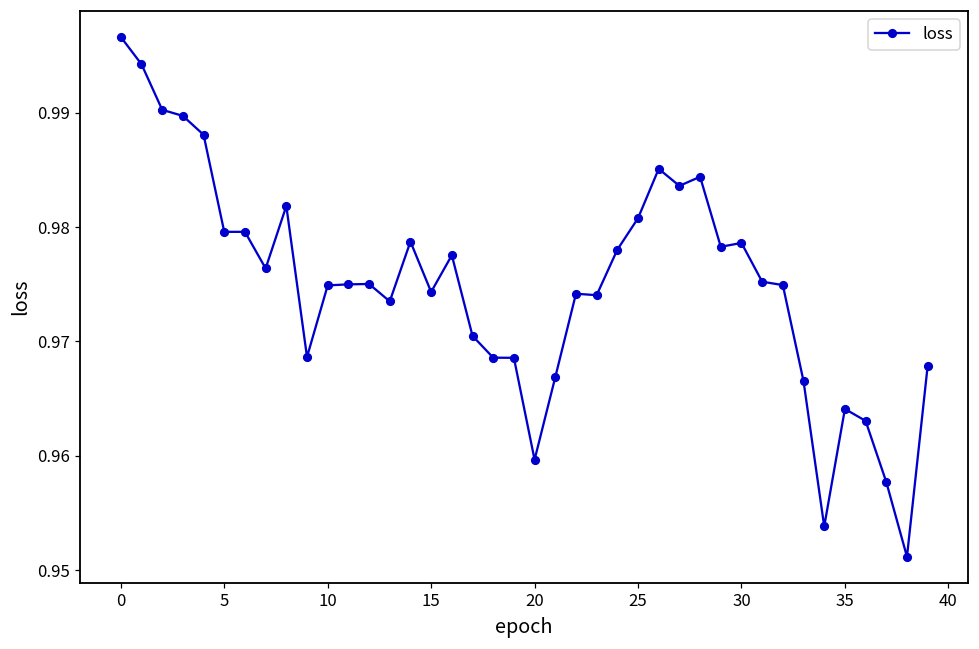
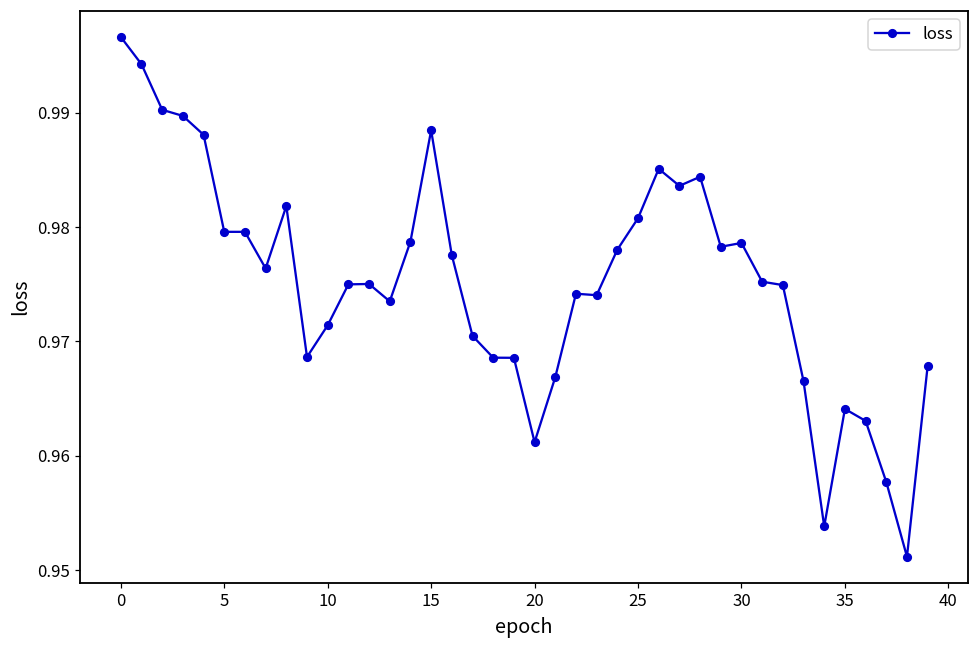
  {
    "0": 0.9966,
    "5": 0.9796,
-   "10": 0.9749,
-   "15": 0.9743,
-   "20": 0.9597,
+   "10": 0.9714,
+   "15": 0.9885,
+   "20": 0.9612,
    "25": 0.9808,
    "30": 0.9786,
    "35": 0.9641
  }
